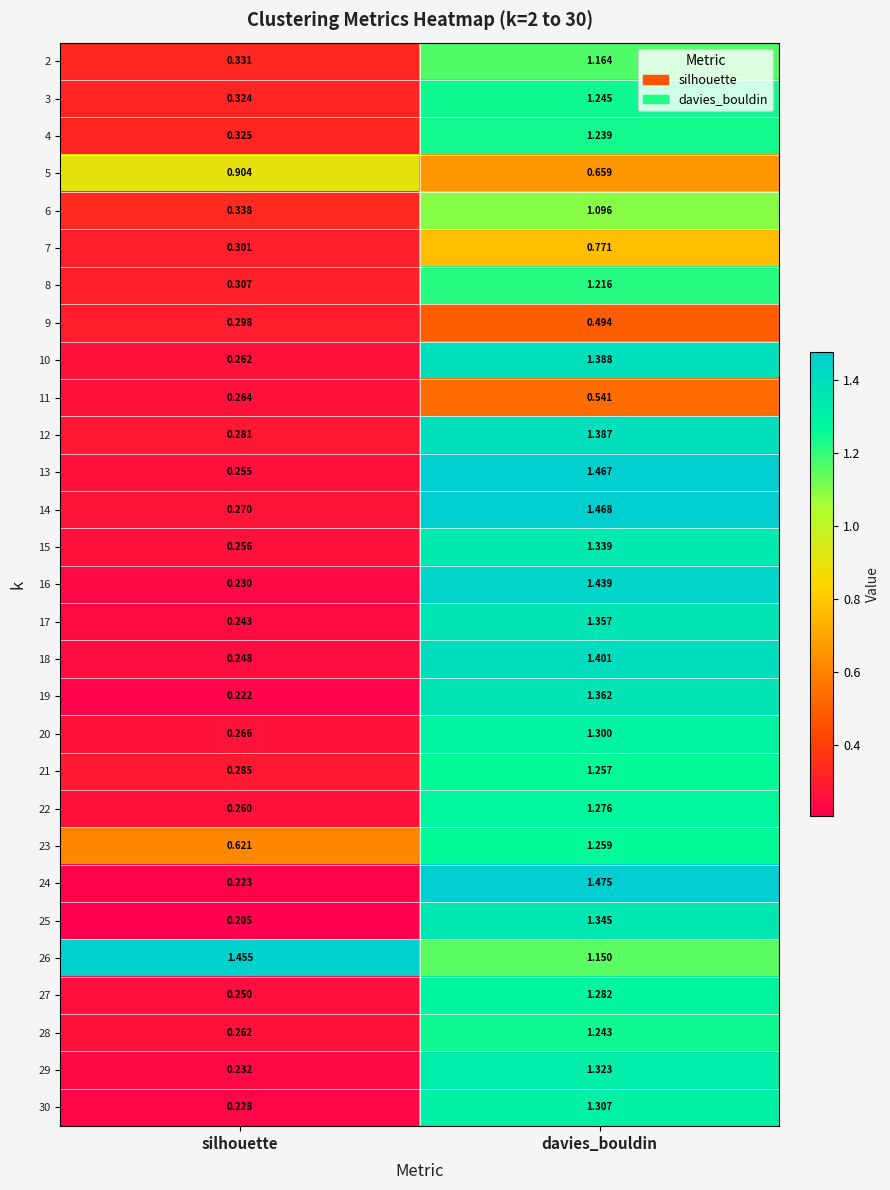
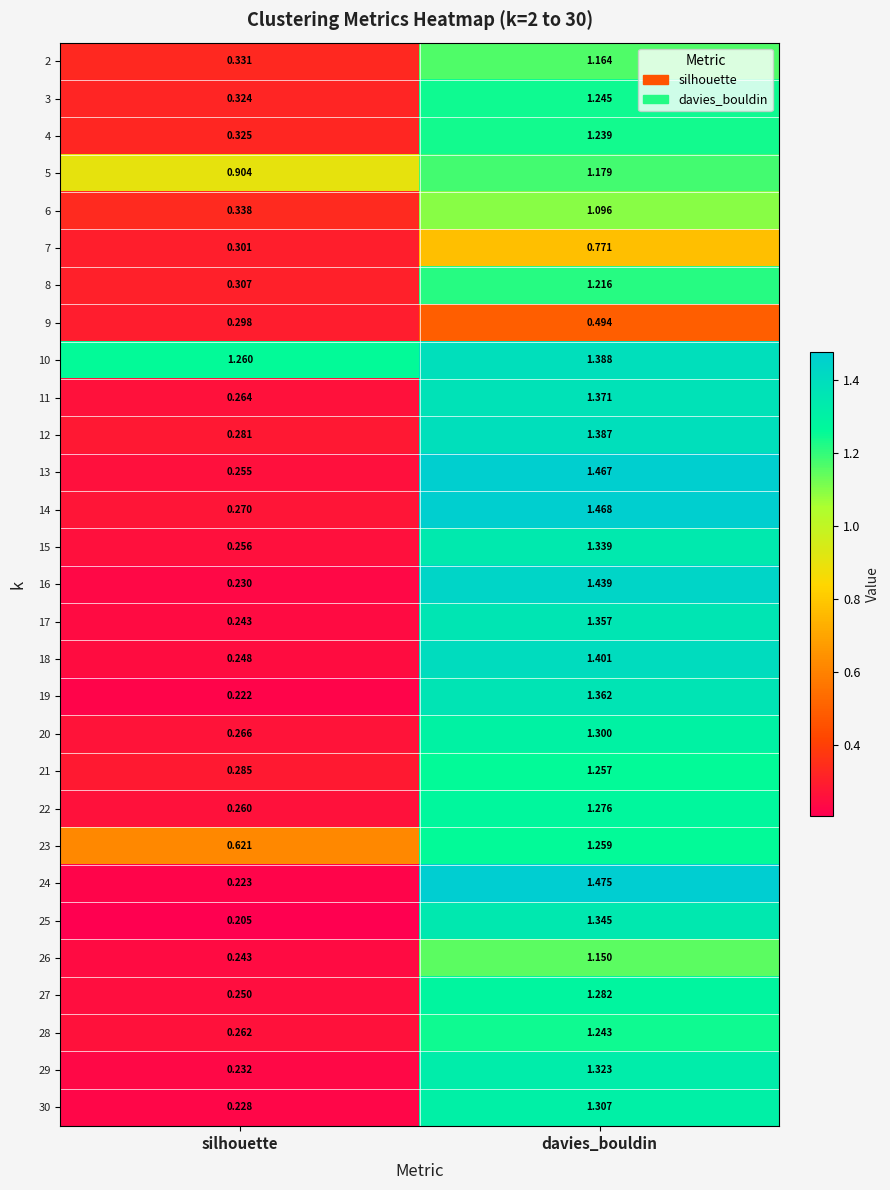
  {
    "2": {
      "silhouette": 0.331,
      "davies_bouldin": 1.164
    },
    "3": {
      "silhouette": 0.324,
      "davies_bouldin": 1.245
    },
    "4": {
      "silhouette": 0.325,
      "davies_bouldin": 1.239
    },
    "5": {
      "silhouette": 0.904,
-     "davies_bouldin": 0.659
+     "davies_bouldin": 1.179
    },
    "6": {
      "silhouette": 0.338,
      "davies_bouldin": 1.096
    },
    "7": {
      "silhouette": 0.301,
      "davies_bouldin": 0.771
    },
    "8": {
      "silhouette": 0.307,
      "davies_bouldin": 1.216
    },
    "9": {
      "silhouette": 0.298,
      "davies_bouldin": 0.494
    },
    "10": {
-     "silhouette": 0.262,
+     "silhouette": 1.260,
      "davies_bouldin": 1.388
    },
    "11": {
      "silhouette": 0.264,
-     "davies_bouldin": 0.541
+     "davies_bouldin": 1.371
    },
    "12": {
      "silhouette": 0.281,
      "davies_bouldin": 1.387
    },
    "13": {
      "silhouette": 0.255,
      "davies_bouldin": 1.467
    },
    "14": {
      "silhouette": 0.270,
      "davies_bouldin": 1.468
    },
    "15": {
      "silhouette": 0.256,
      "davies_bouldin": 1.339
    },
    "16": {
      "silhouette": 0.230,
      "davies_bouldin": 1.439
    },
    "17": {
      "silhouette": 0.243,
      "davies_bouldin": 1.357
    },
    "18": {
      "silhouette": 0.248,
      "davies_bouldin": 1.401
    },
    "19": {
      "silhouette": 0.222,
      "davies_bouldin": 1.362
    },
    "20": {
      "silhouette": 0.266,
      "davies_bouldin": 1.300
    },
    "21": {
      "silhouette": 0.285,
      "davies_bouldin": 1.257
    },
    "22": {
      "silhouette": 0.260,
      "davies_bouldin": 1.276
    },
    "23": {
      "silhouette": 0.621,
      "davies_bouldin": 1.259
    },
    "24": {
      "silhouette": 0.223,
      "davies_bouldin": 1.475
    },
    "25": {
      "silhouette": 0.205,
      "davies_bouldin": 1.345
    },
    "26": {
-     "silhouette": 1.455,
+     "silhouette": 0.243,
      "davies_bouldin": 1.150
    },
    "27": {
      "silhouette": 0.250,
      "davies_bouldin": 1.282
    },
    "28": {
      "silhouette": 0.262,
      "davies_bouldin": 1.243
    },
    "29": {
      "silhouette": 0.232,
      "davies_bouldin": 1.323
    },
    "30": {
      "silhouette": 0.228,
      "davies_bouldin": 1.307
    }
  }
